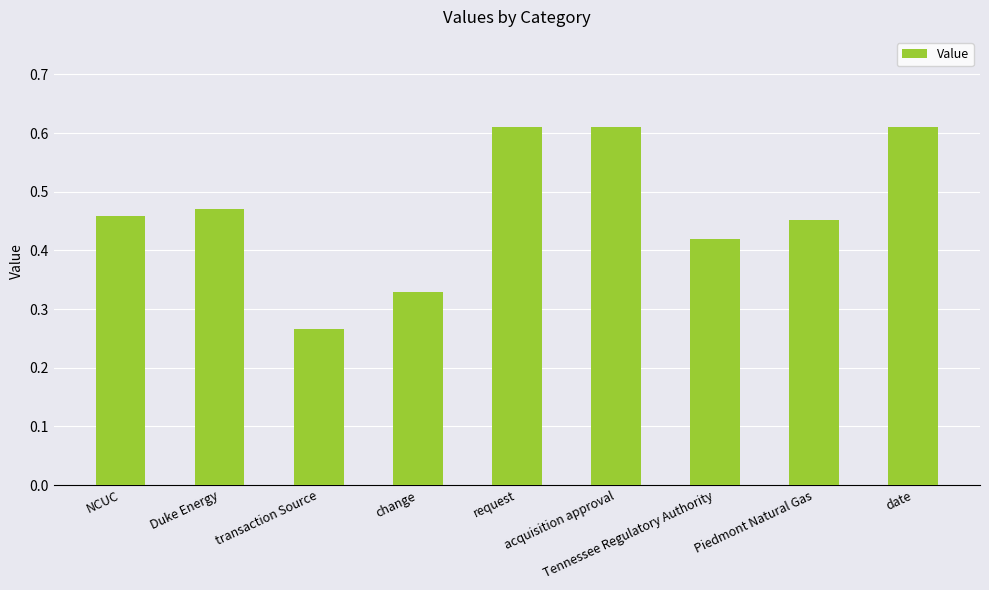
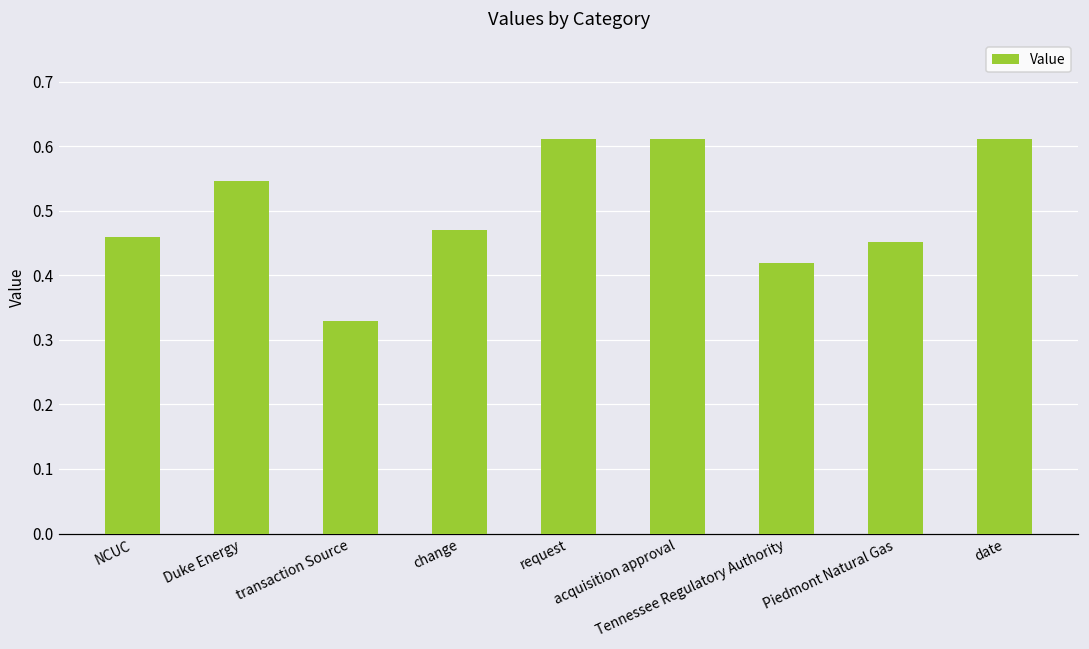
  {
    "NCUC": 0.46,
-   "Duke Energy": 0.47,
-   "transaction Source": 0.27,
-   "change": 0.33,
+   "Duke Energy": 0.55,
+   "transaction Source": 0.33,
+   "change": 0.47,
    "request": 0.61,
    "acquisition approval": 0.61,
    "Tennessee Regulatory Authority": 0.42,
    "Piedmont Natural Gas": 0.45,
    "date": 0.61
  }
